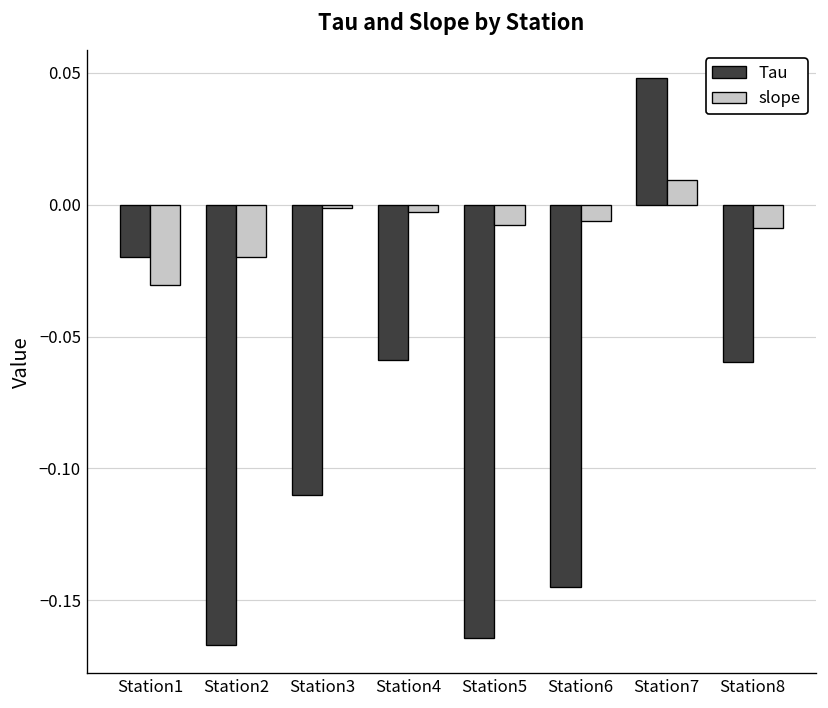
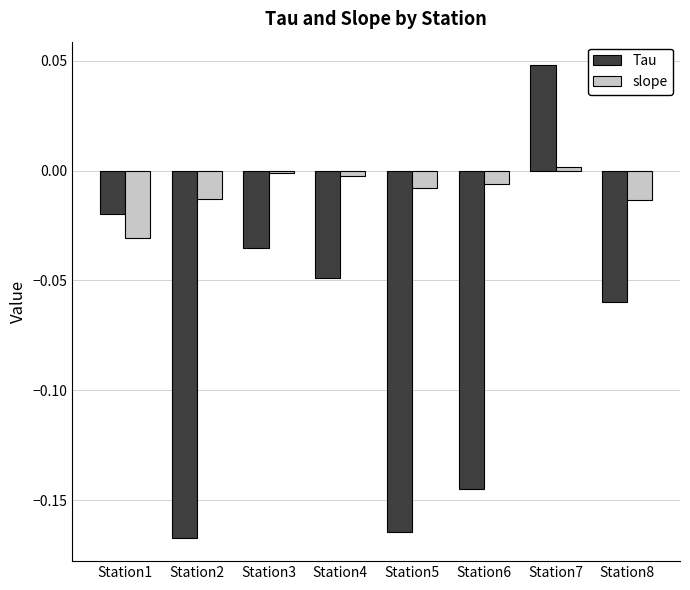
  {
    "Tau": {
      "Station1": -0.020,
      "Station2": -0.167,
-     "Station3": -0.110,
-     "Station4": -0.059,
+     "Station3": -0.035,
+     "Station4": -0.049,
      "Station5": -0.164,
      "Station6": -0.145,
      "Station7": 0.048,
      "Station8": -0.060
    },
    "slope": {
      "Station1": -0.031,
-     "Station2": -0.020,
+     "Station2": -0.013,
      "Station3": -0.001,
      "Station4": -0.003,
      "Station5": -0.008,
      "Station6": -0.006,
-     "Station7": 0.009,
-     "Station8": -0.009
+     "Station7": 0.001,
+     "Station8": -0.013
    }
  }
